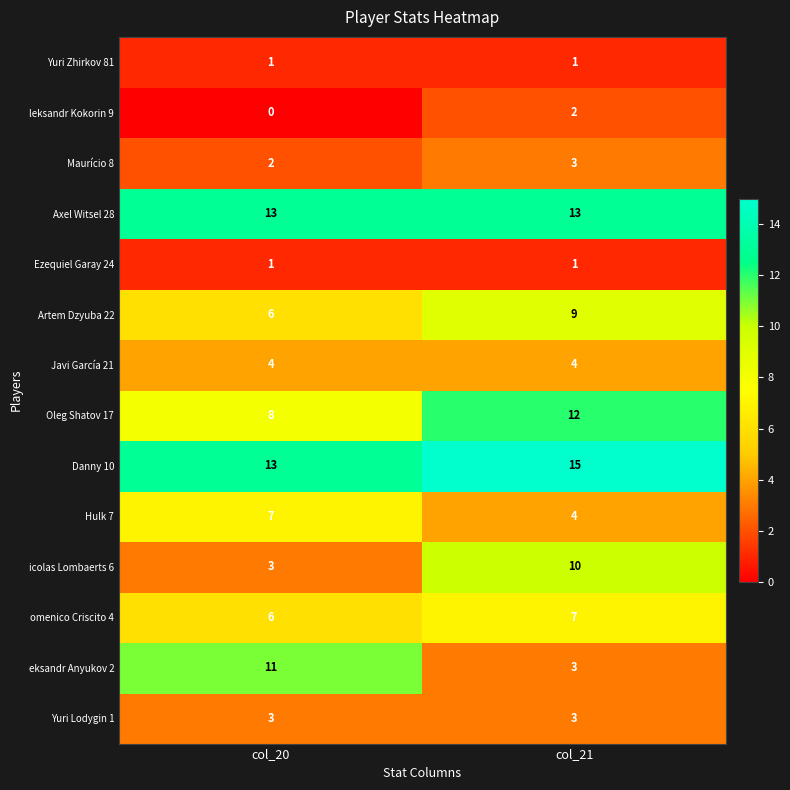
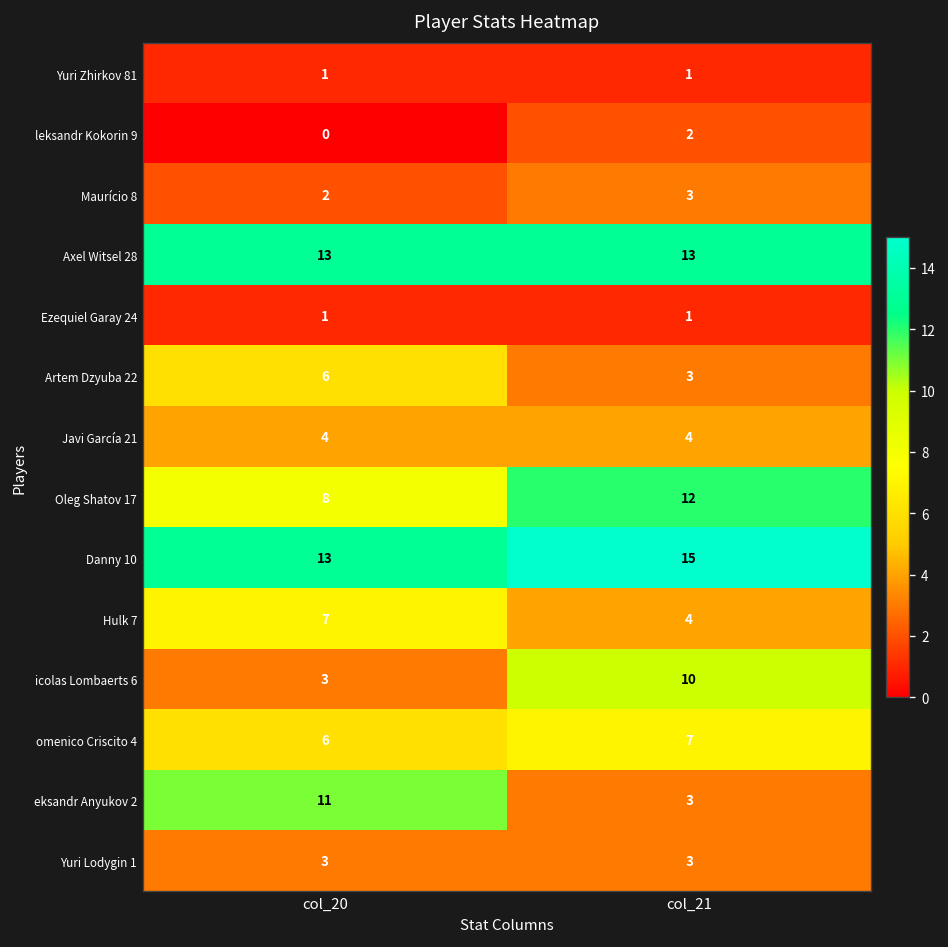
  {
    "Yuri Zhirkov 81": {
      "col_20": 1,
      "col_21": 1
    },
    "leksandr Kokorin 9": {
      "col_20": 0,
      "col_21": 2
    },
    "Maurício 8": {
      "col_20": 2,
      "col_21": 3
    },
    "Axel Witsel 28": {
      "col_20": 13,
      "col_21": 13
    },
    "Ezequiel Garay 24": {
      "col_20": 1,
      "col_21": 1
    },
    "Artem Dzyuba 22": {
      "col_20": 6,
-     "col_21": 9
+     "col_21": 3
    },
    "Javi García 21": {
      "col_20": 4,
      "col_21": 4
    },
    "Oleg Shatov 17": {
      "col_20": 8,
      "col_21": 12
    },
    "Danny 10": {
      "col_20": 13,
      "col_21": 15
    },
    "Hulk 7": {
      "col_20": 7,
      "col_21": 4
    },
    "icolas Lombaerts 6": {
      "col_20": 3,
      "col_21": 10
    },
    "omenico Criscito 4": {
      "col_20": 6,
      "col_21": 7
    },
    "eksandr Anyukov 2": {
      "col_20": 11,
      "col_21": 3
    },
    "Yuri Lodygin 1": {
      "col_20": 3,
      "col_21": 3
    }
  }
